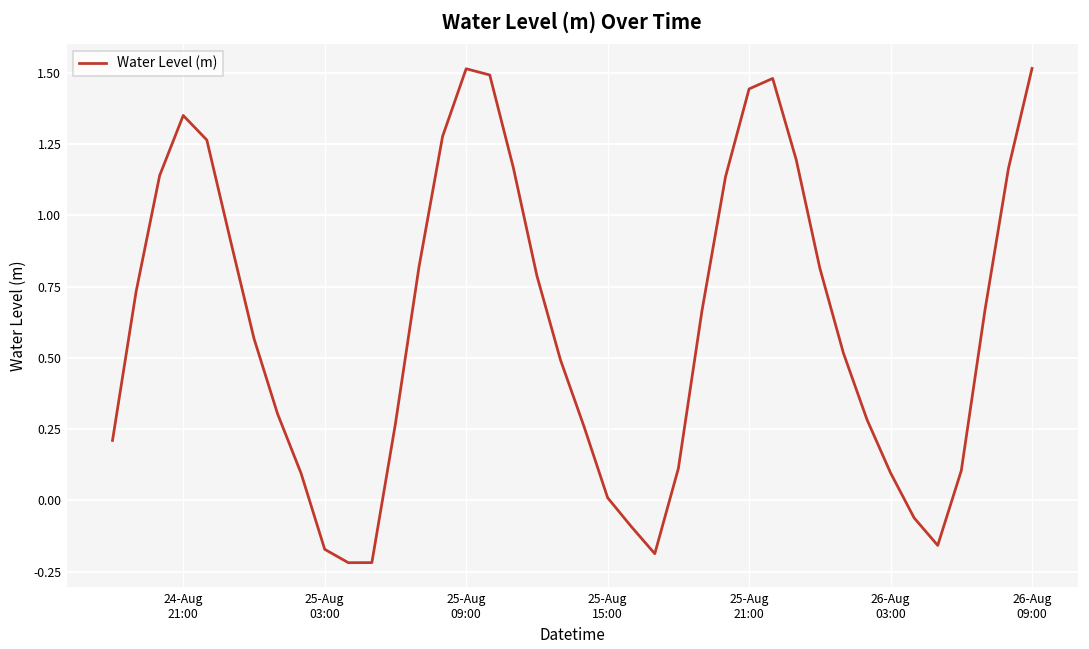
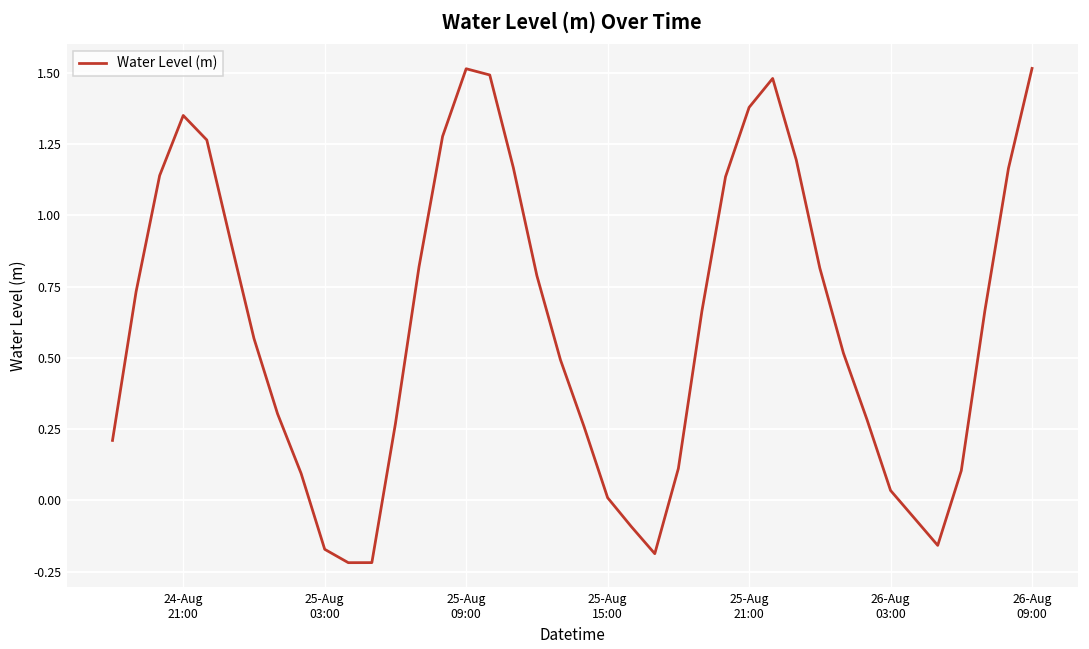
  {
    "24-Aug 21:00": 1.35,
    "25-Aug 03:00": -0.17,
    "25-Aug 09:00": 1.51,
    "25-Aug 15:00": 0.01,
-   "25-Aug 21:00": 1.44,
-   "26-Aug 03:00": 0.10,
+   "25-Aug 21:00": 1.38,
+   "26-Aug 03:00": 0.03,
    "26-Aug 09:00": 1.52
  }
